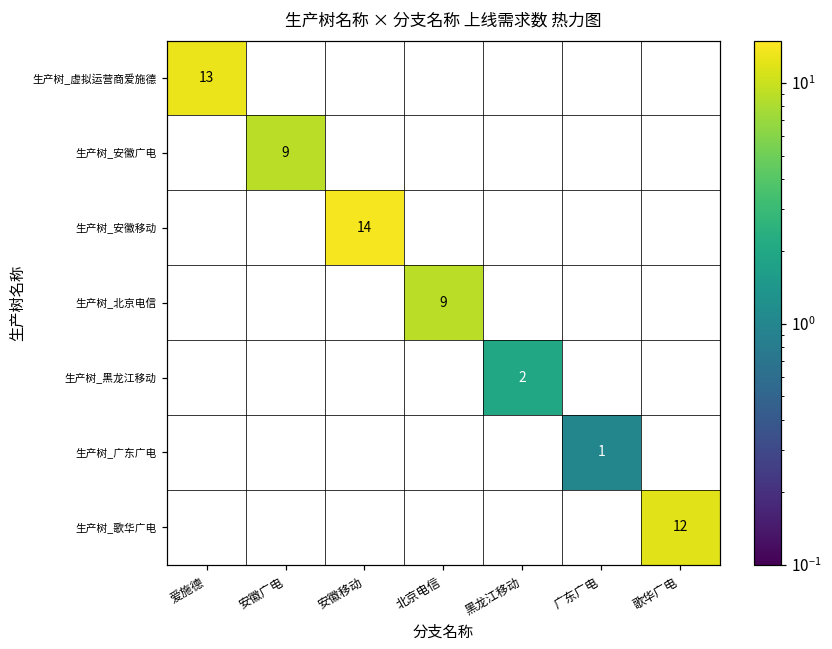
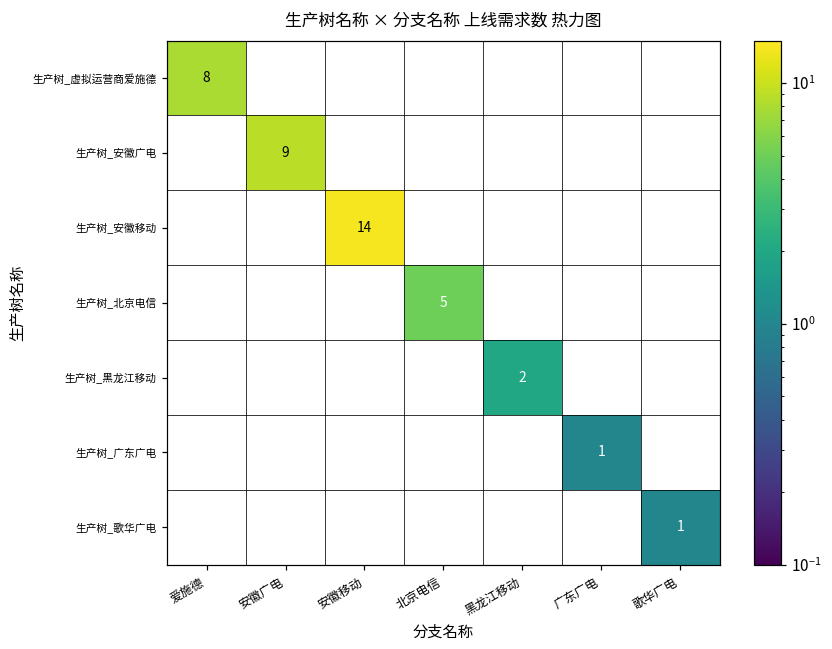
  {
    "生产树_虚拟运营商爱施德": {
-     "爱施德": 13
+     "爱施德": 8
    },
    "生产树_安徽广电": {
      "安徽广电": 9
    },
    "生产树_安徽移动": {
      "安徽移动": 14
    },
    "生产树_北京电信": {
-     "北京电信": 9
+     "北京电信": 5
    },
    "生产树_黑龙江移动": {
      "黑龙江移动": 2
    },
    "生产树_广东广电": {
      "广东广电": 1
    },
    "生产树_歌华广电": {
-     "歌华广电": 12
+     "歌华广电": 1
    }
  }
